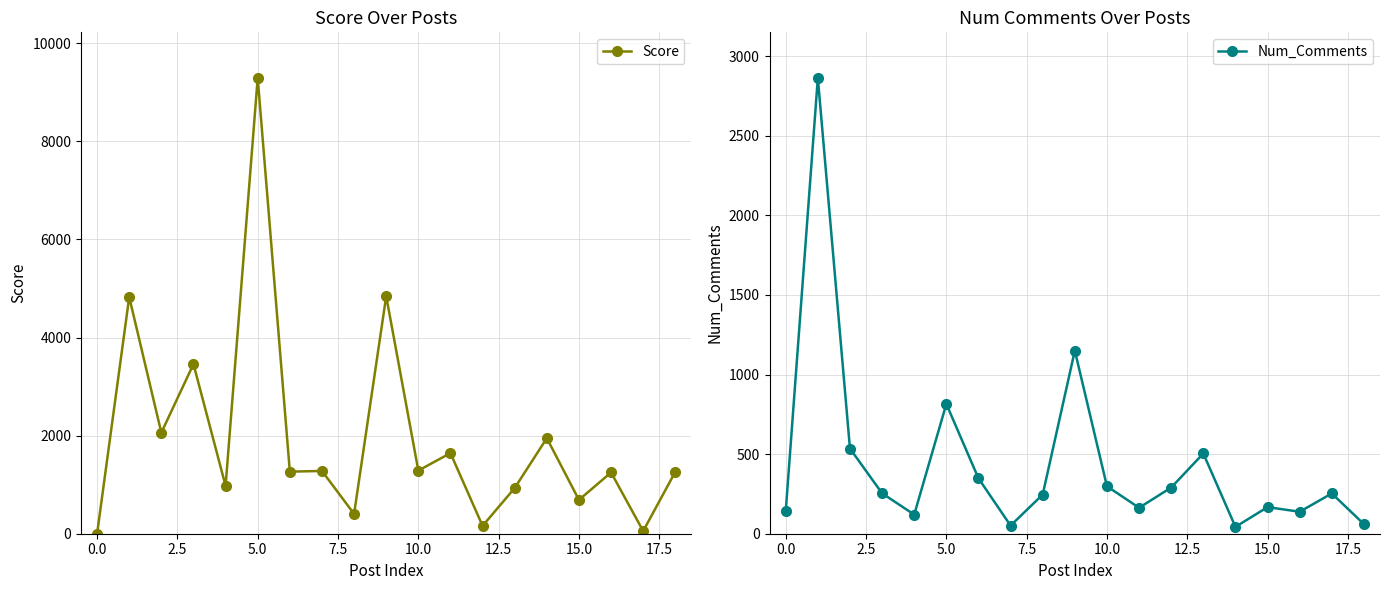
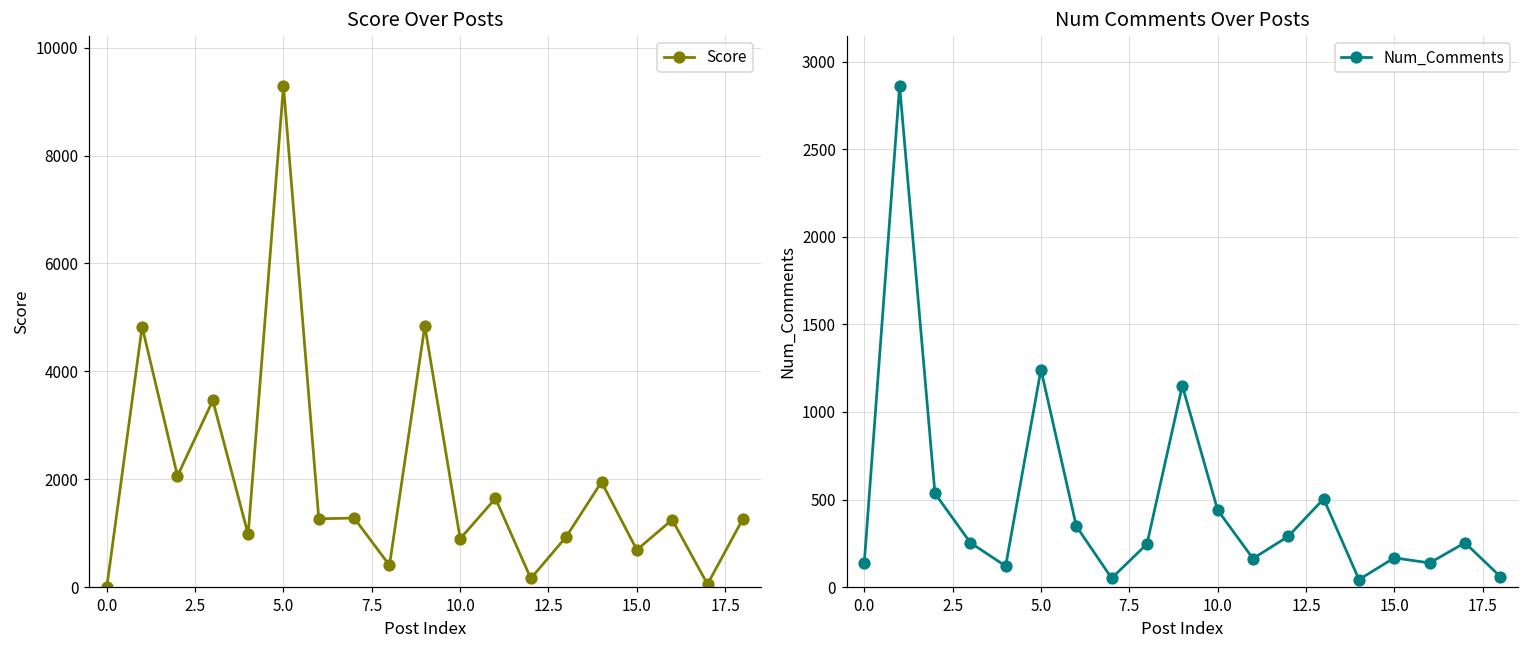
  {
    "Score Over Posts": {
      "0.0": 0,
      "5.0": 9300,
-     "10.0": 1300,
+     "10.0": 900,
      "15.0": 700
    },
    "Num Comments Over Posts": {
      "0.0": 140,
-     "5.0": 820,
-     "10.0": 300,
+     "5.0": 1240,
+     "10.0": 440,
      "15.0": 170
    }
  }
